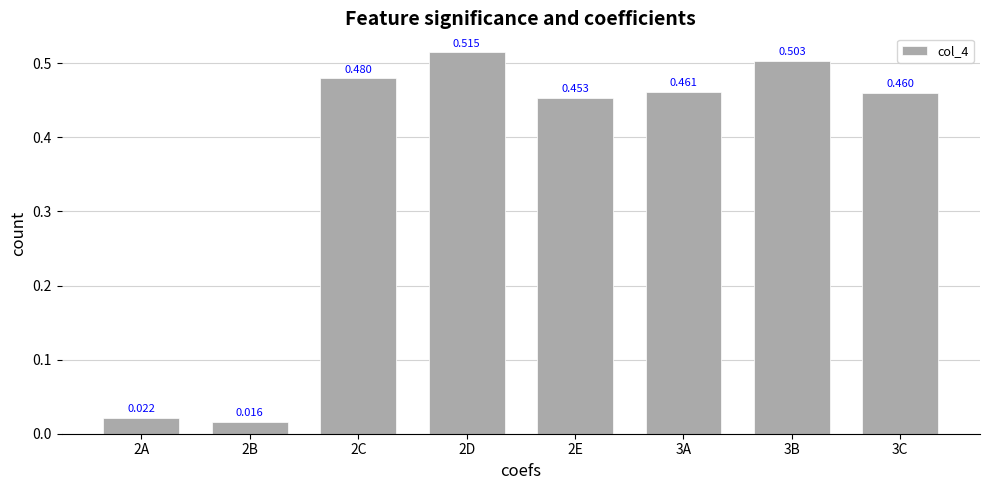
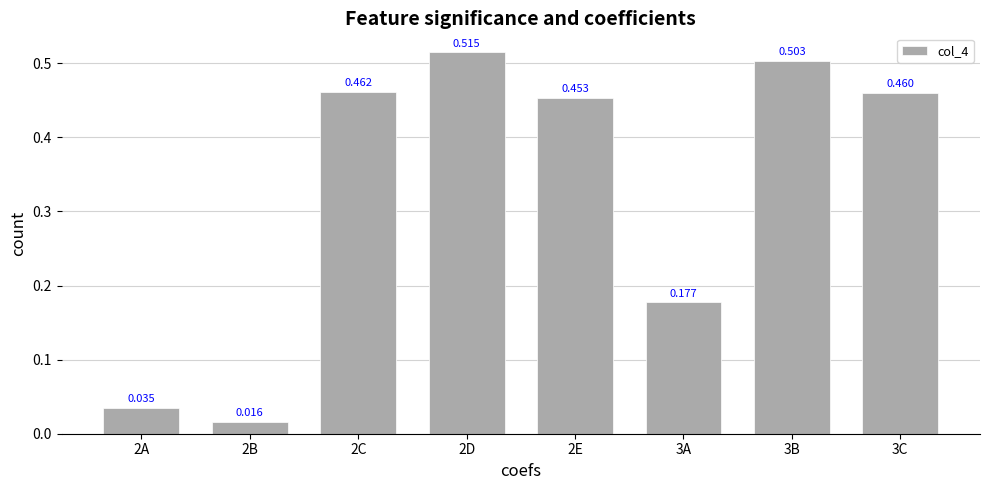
  {
-   "2A": 0.022,
+   "2A": 0.035,
    "2B": 0.016,
-   "2C": 0.480,
+   "2C": 0.462,
    "2D": 0.515,
    "2E": 0.453,
-   "3A": 0.461,
+   "3A": 0.177,
    "3B": 0.503,
    "3C": 0.460
  }
